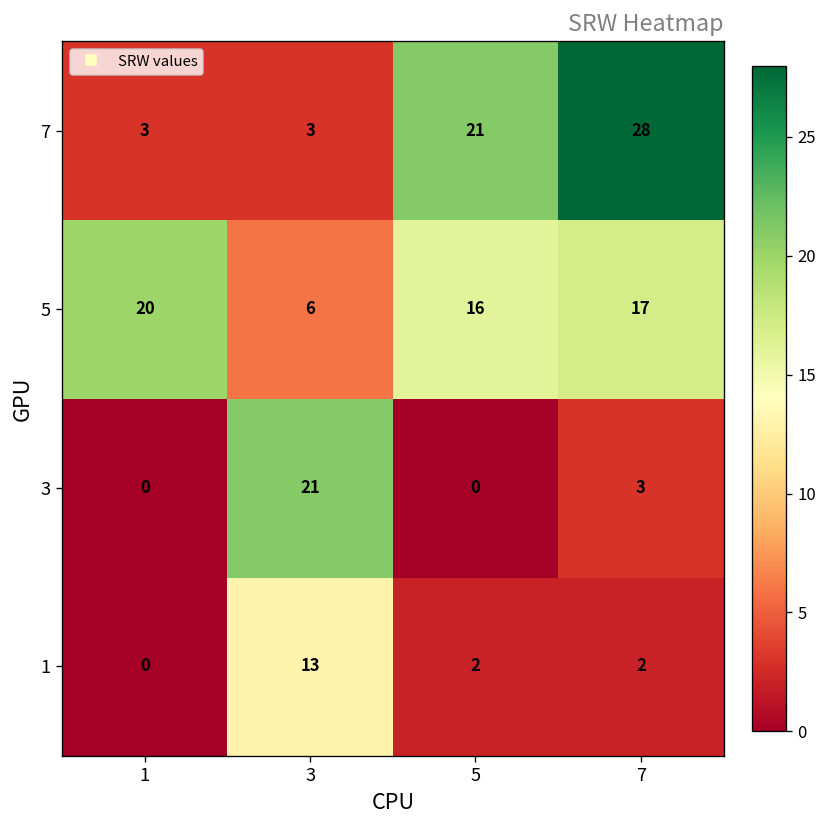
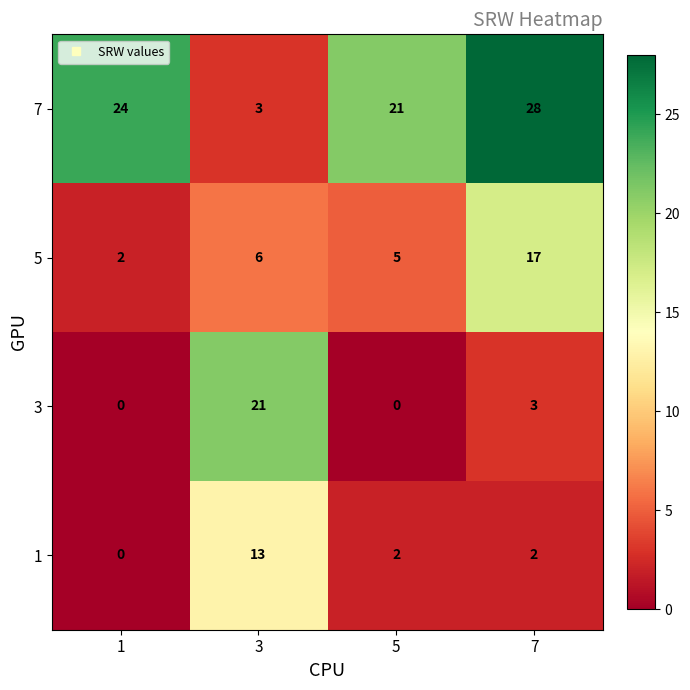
  {
    "7": {
-     "1": 3,
+     "1": 24,
      "3": 3,
      "5": 21,
      "7": 28
    },
    "5": {
-     "1": 20,
+     "1": 2,
      "3": 6,
-     "5": 16,
+     "5": 5,
      "7": 17
    },
    "3": {
      "1": 0,
      "3": 21,
      "5": 0,
      "7": 3
    },
    "1": {
      "1": 0,
      "3": 13,
      "5": 2,
      "7": 2
    }
  }
